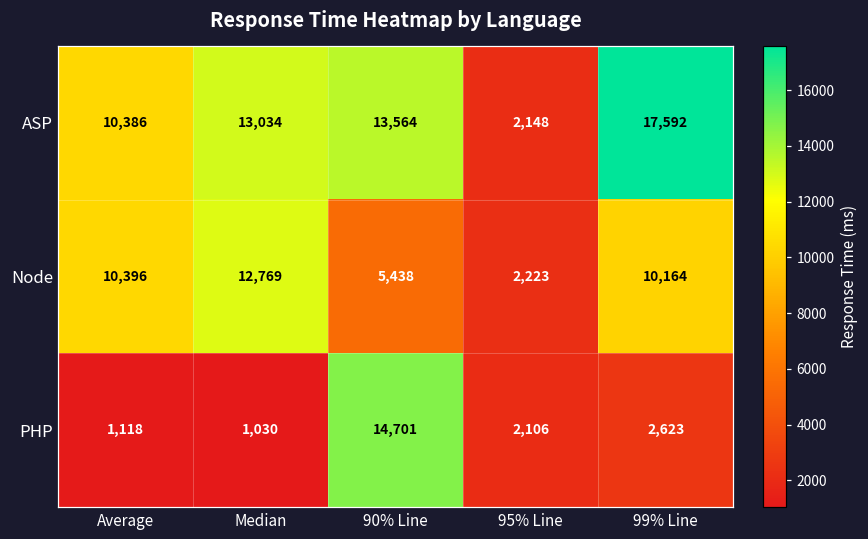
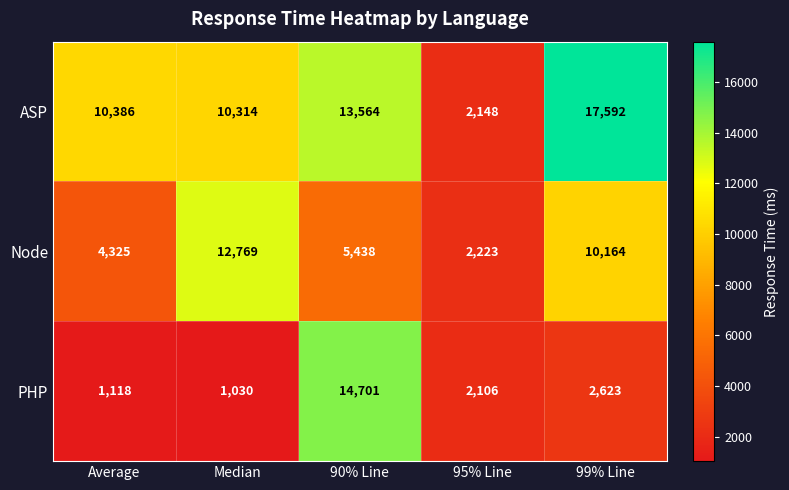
  {
    "ASP": {
      "Average": "10,386",
-     "Median": "13,034",
+     "Median": "10,314",
      "90% Line": "13,564",
      "95% Line": "2,148",
      "99% Line": "17,592"
    },
    "Node": {
-     "Average": "10,396",
+     "Average": "4,325",
      "Median": "12,769",
      "90% Line": "5,438",
      "95% Line": "2,223",
      "99% Line": "10,164"
    },
    "PHP": {
      "Average": "1,118",
      "Median": "1,030",
      "90% Line": "14,701",
      "95% Line": "2,106",
      "99% Line": "2,623"
    }
  }
